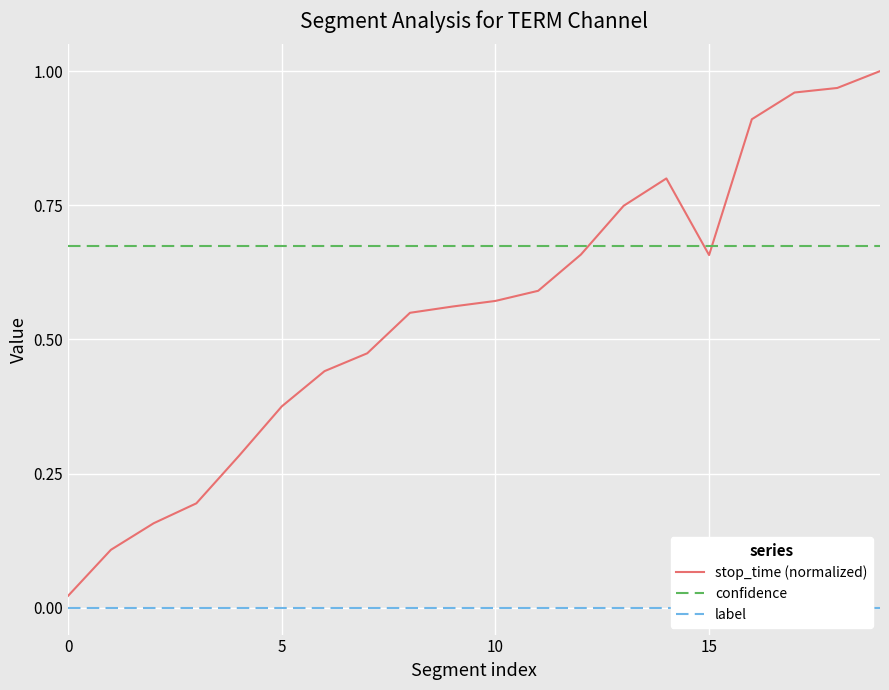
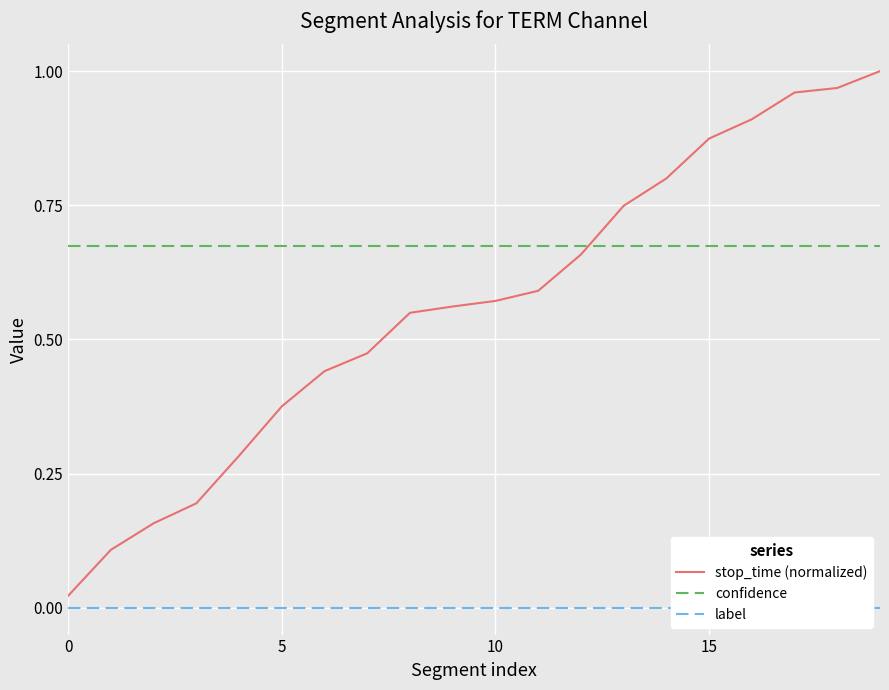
  {
    "stop_time (normalized)": {
      "0": 0.02,
      "5": 0.38,
      "10": 0.57,
-     "15": 0.66
+     "15": 0.87
    },
    "confidence": {
      "0": 0.67,
      "5": 0.67,
      "10": 0.67,
      "15": 0.67
    },
    "label": {
      "0": 0.00,
      "5": 0.00,
      "10": 0.00
    }
  }
